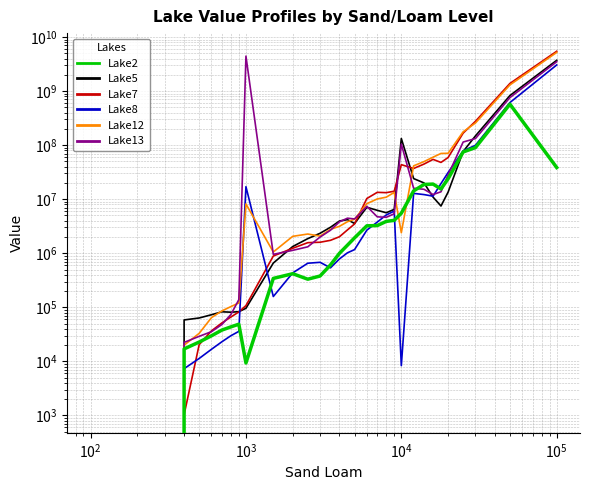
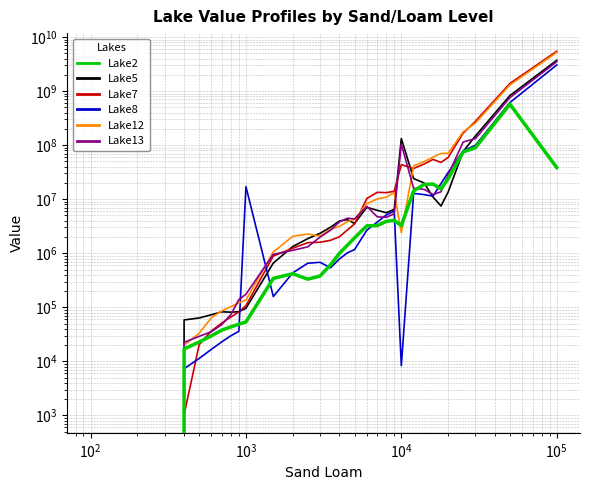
  {
    "Lake2": {
-     "10^3": 9000,
-     "10^4": 6000000,
+     "10^3": 50000,
+     "10^4": 3000000,
      "10^5": 40000000
    },
    "Lake5": {
      "10^3": 100000,
      "10^4": 130000000
    },
    "Lake7": {
      "10^3": 110000,
      "10^4": 40000000
    },
    "Lake8": {
      "10^3": 17000000,
      "10^4": 8000,
      "10^5": 3000000000
    },
    "Lake12": {
-     "10^3": 8000000,
+     "10^3": 140000,
      "10^4": 2000000
    },
    "Lake13": {
-     "10^3": 4000000000,
+     "10^3": 170000,
      "10^4": 100000000
    }
  }
